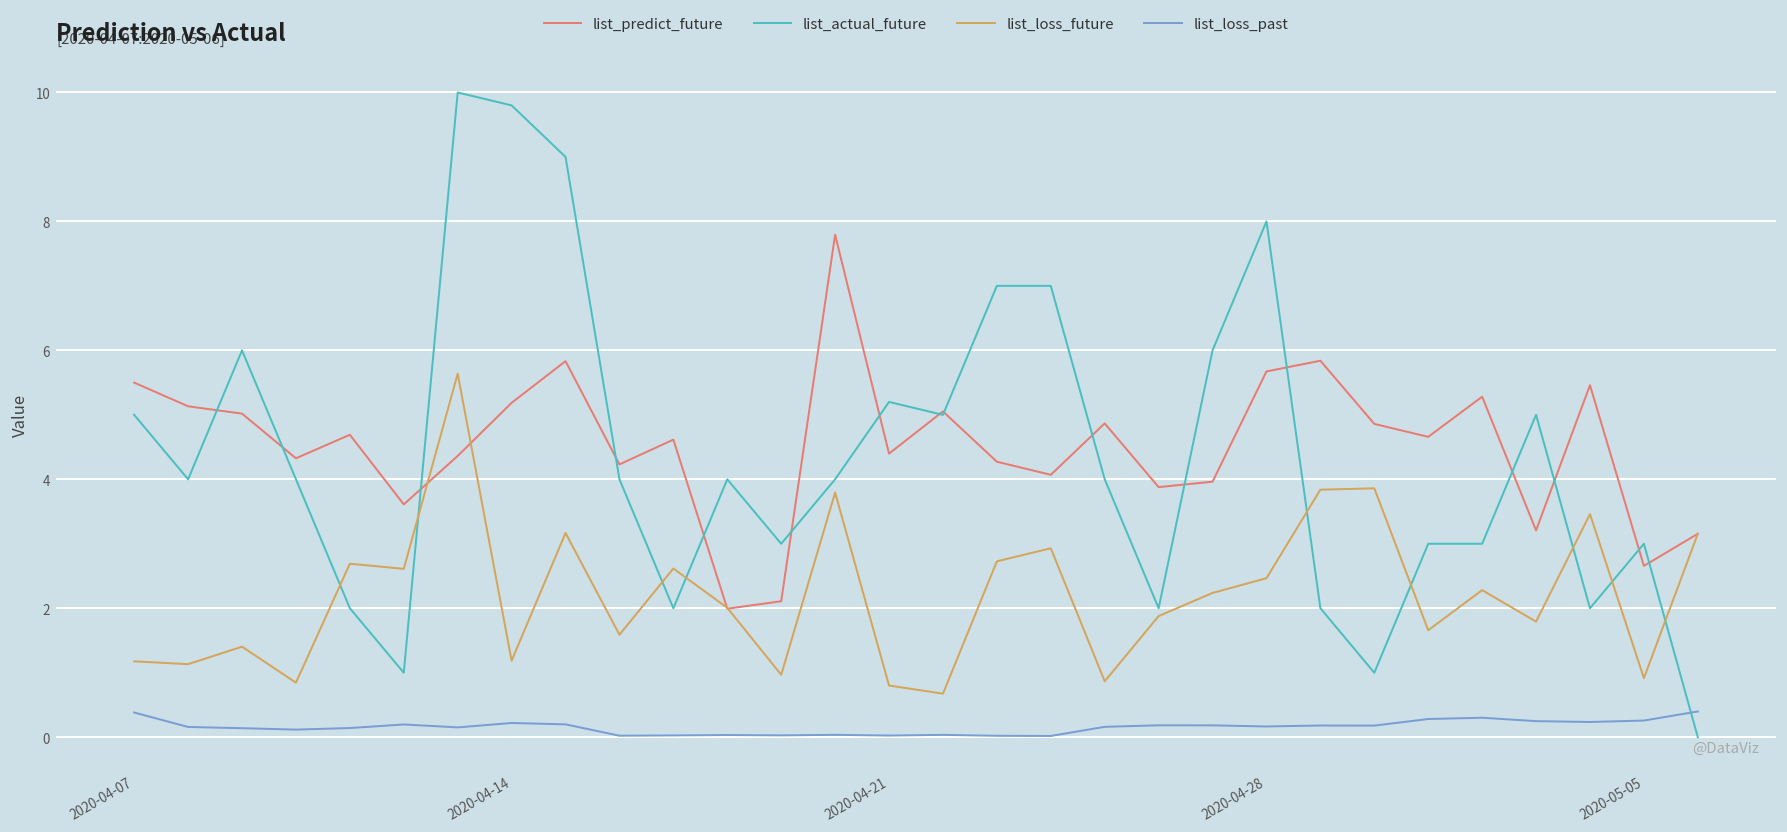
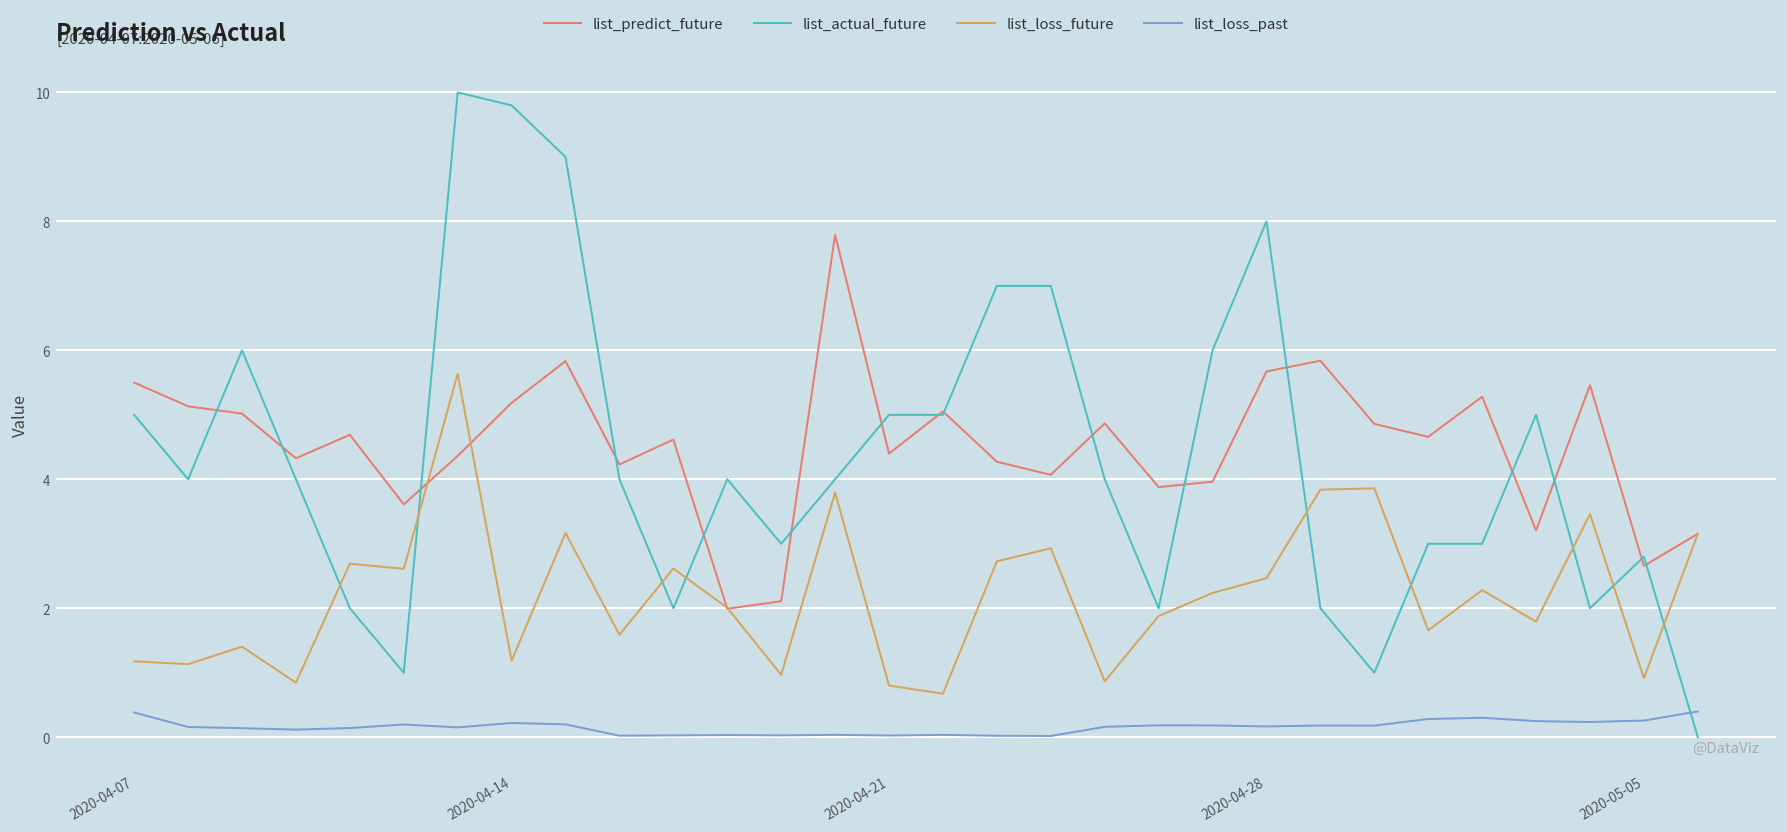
  {
    "list_actual_future": {
      "2020-04-07": 5.0,
      "2020-04-14": 9.8,
-     "2020-04-21": 5.2,
+     "2020-04-21": 5.0,
      "2020-04-28": 8.0,
-     "2020-05-05": 3.0
+     "2020-05-05": 2.8
    },
    "list_loss_past": {
      "2020-04-07": 0.4,
      "2020-04-14": 0.2,
      "2020-04-21": 0.0,
      "2020-04-28": 0.2,
      "2020-05-05": 0.3
    }
  }
